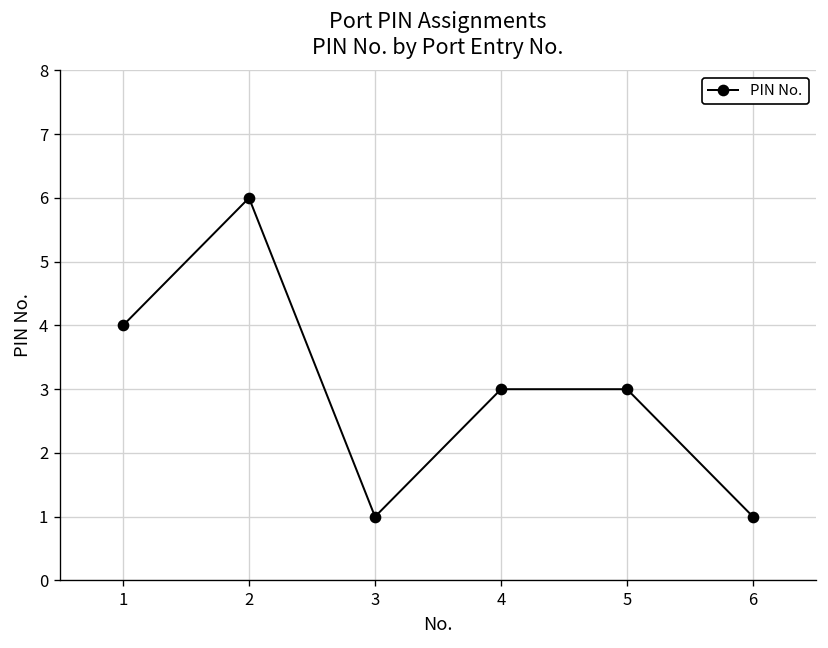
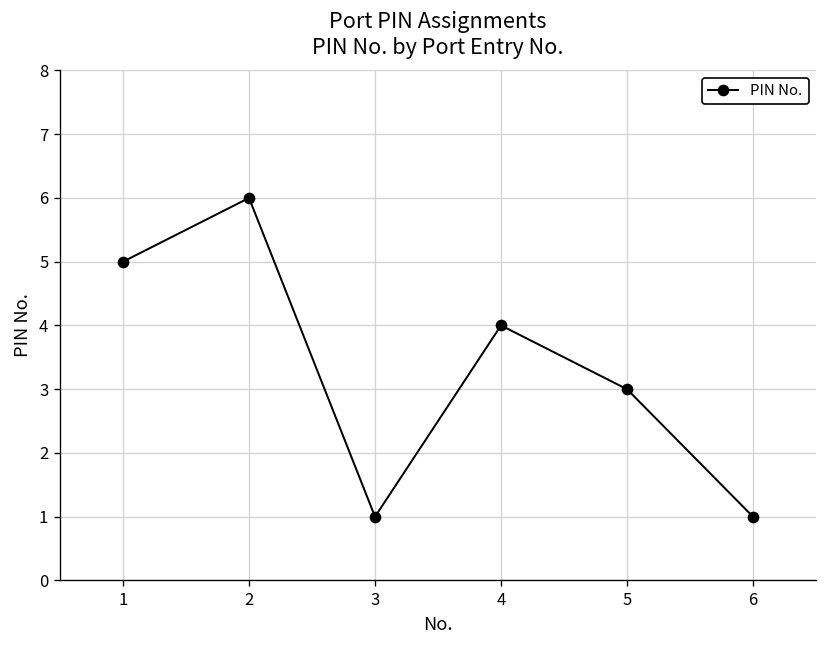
  {
-   "1": 4,
+   "1": 5,
    "2": 6,
    "3": 1,
-   "4": 3,
+   "4": 4,
    "5": 3,
    "6": 1
  }
